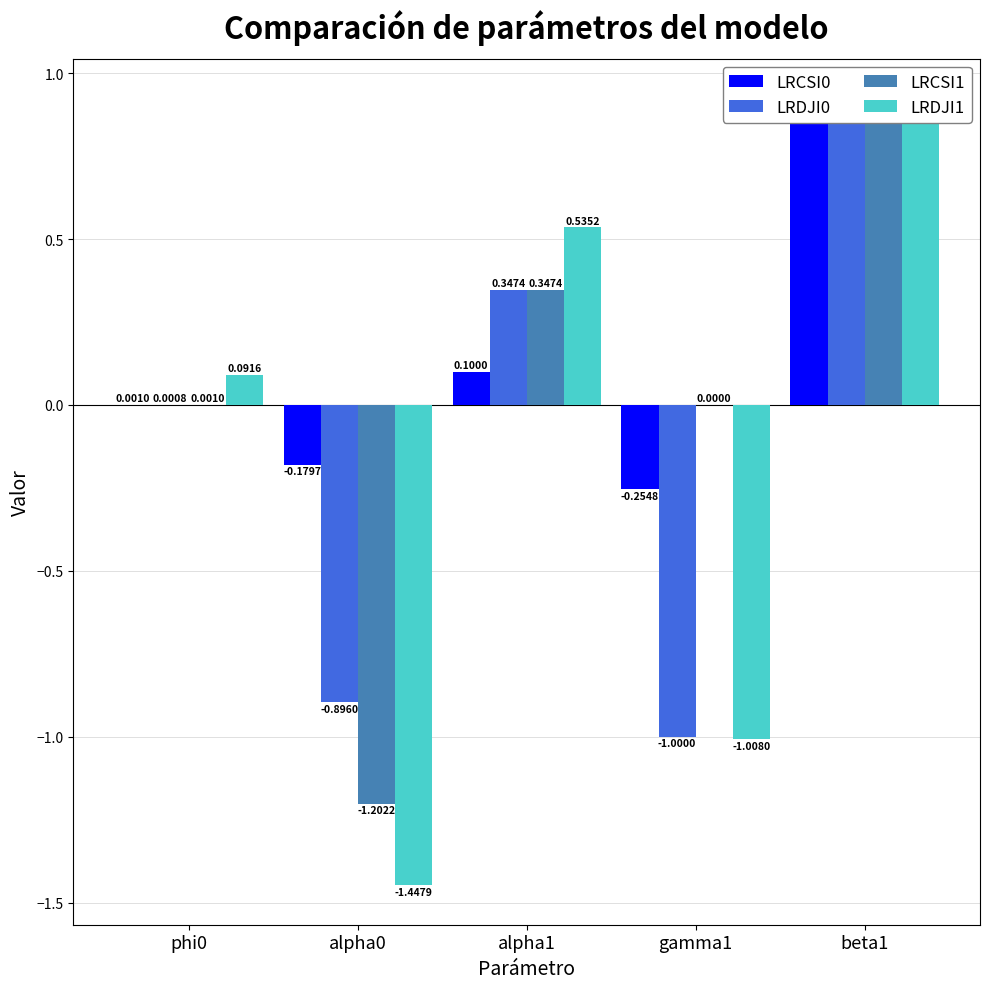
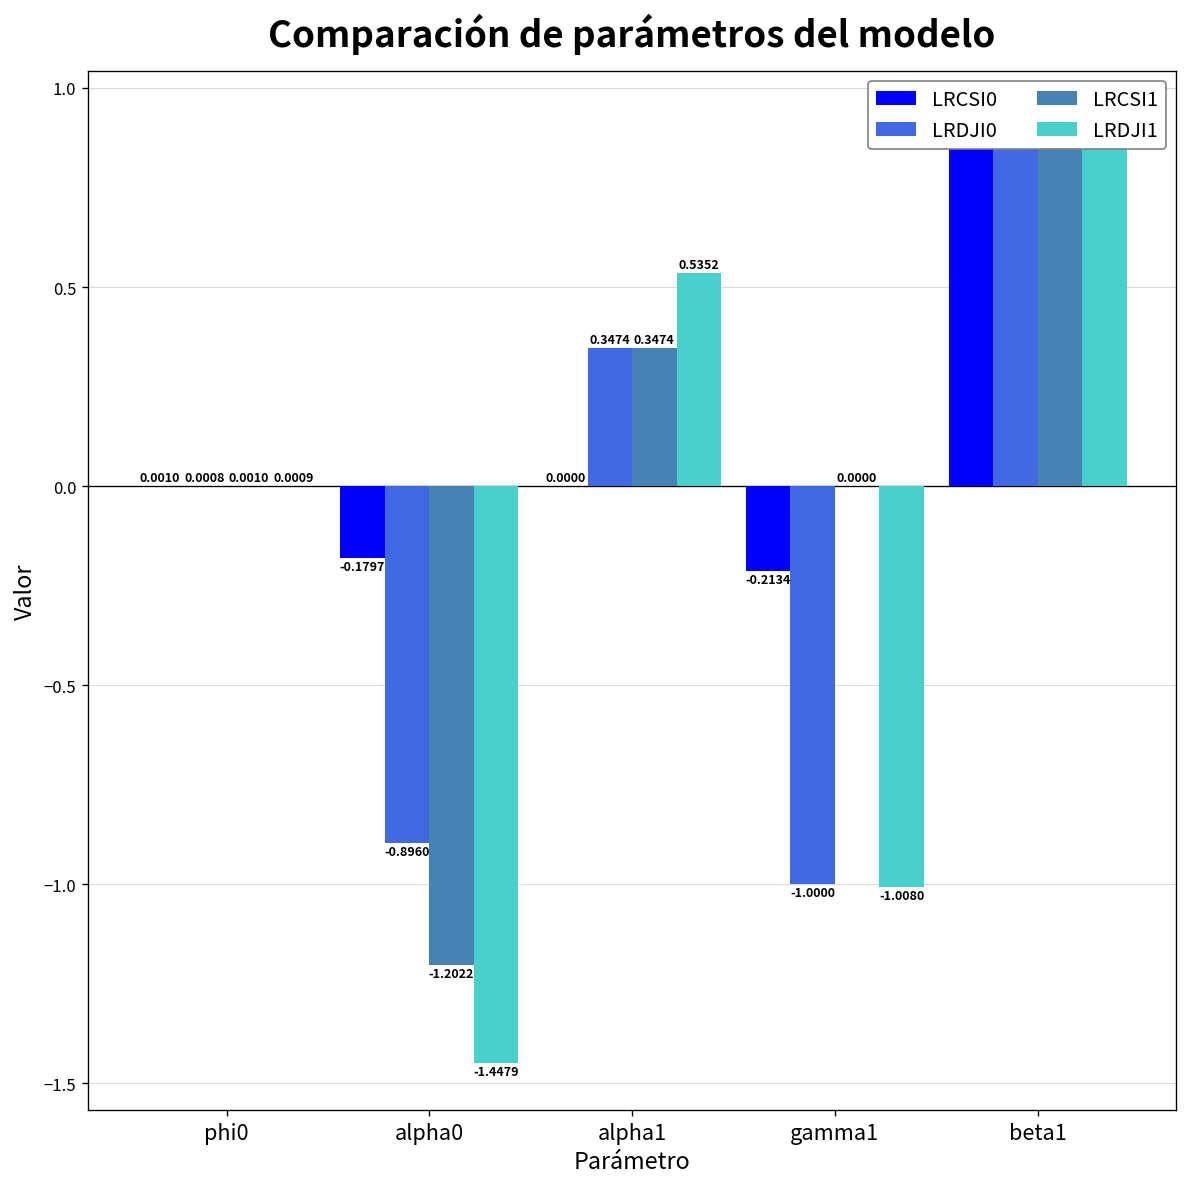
  {
    "LRCSI0": {
      "phi0": 0.0010,
      "alpha0": -0.1797,
-     "alpha1": 0.1000,
-     "gamma1": -0.2548
+     "alpha1": 0.0000,
+     "gamma1": -0.2134
    },
    "LRDJI1": {
-     "phi0": 0.0916,
+     "phi0": 0.0009,
      "alpha0": -1.4479,
      "alpha1": 0.5352,
      "gamma1": -1.0080
    }
  }
